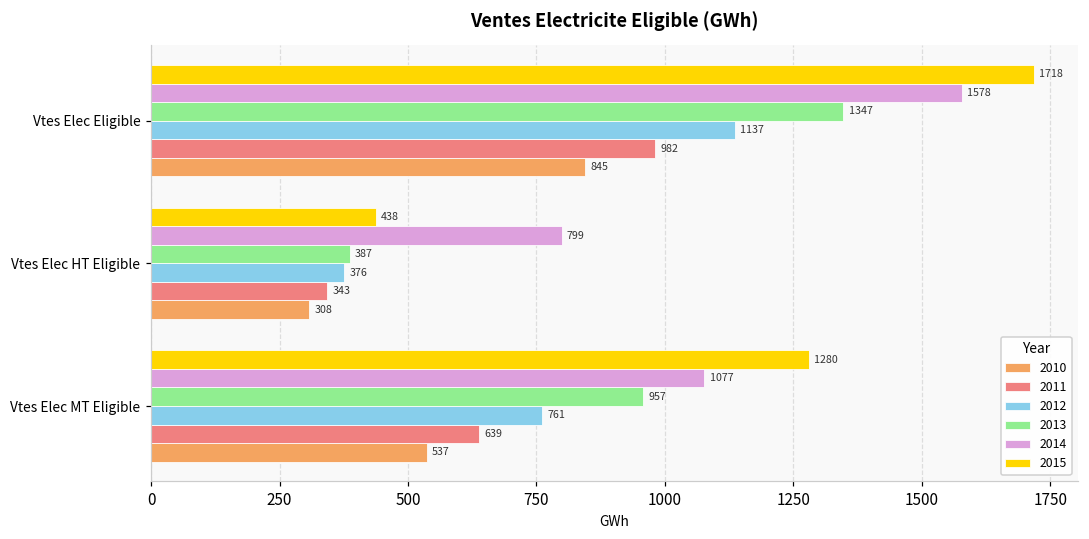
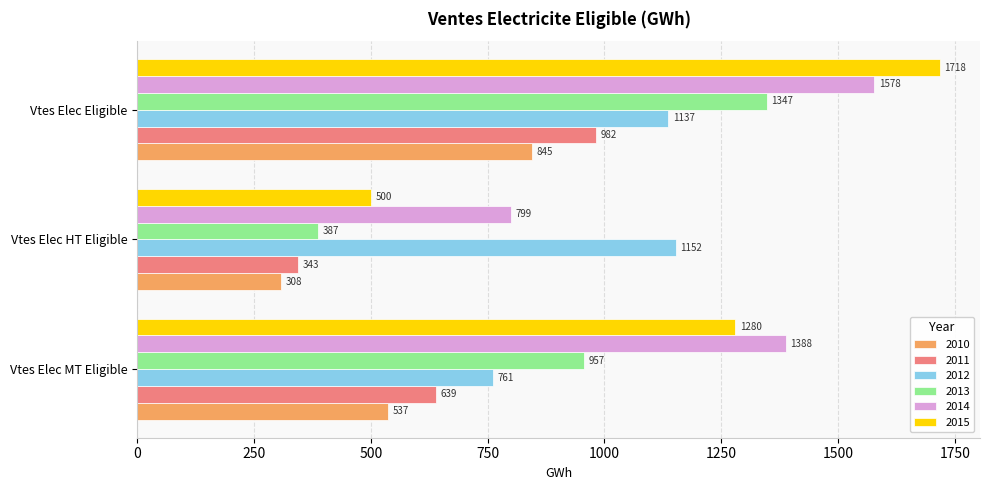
  {
    "2012": {
      "Vtes Elec Eligible": 1137,
-     "Vtes Elec HT Eligible": 376,
+     "Vtes Elec HT Eligible": 1152,
      "Vtes Elec MT Eligible": 761
    },
    "2013": {
      "Vtes Elec Eligible": 1347,
      "Vtes Elec HT Eligible": 387,
      "Vtes Elec MT Eligible": 957
    },
    "2014": {
      "Vtes Elec Eligible": 1578,
      "Vtes Elec HT Eligible": 799,
-     "Vtes Elec MT Eligible": 1077
+     "Vtes Elec MT Eligible": 1388
    },
    "2015": {
      "Vtes Elec Eligible": 1718,
-     "Vtes Elec HT Eligible": 438,
+     "Vtes Elec HT Eligible": 500,
      "Vtes Elec MT Eligible": 1280
    }
  }
